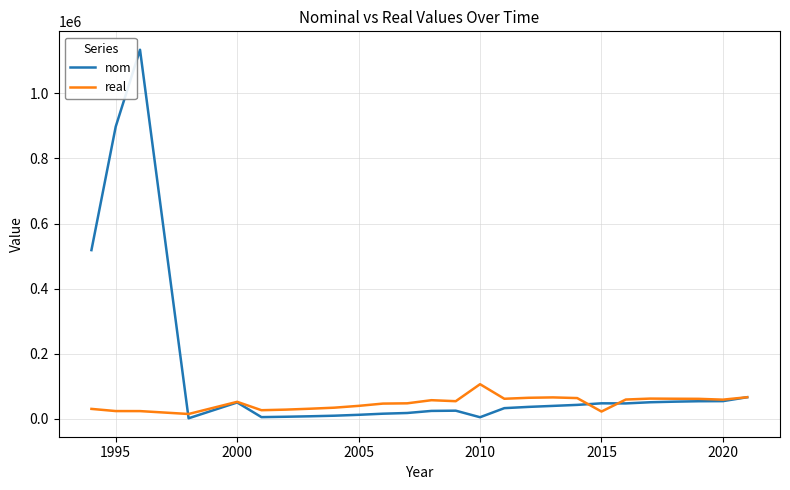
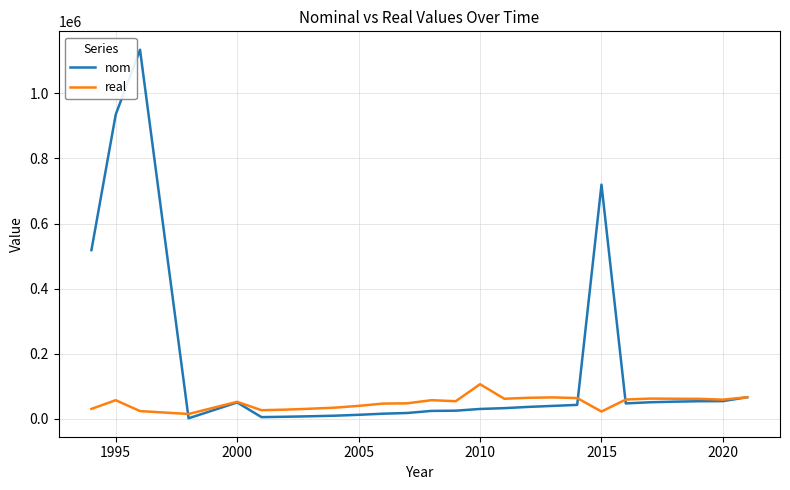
  {
    "nom": {
-     "1995": 900000,
+     "1995": 940000,
      "2005": 10000,
-     "2010": 0,
-     "2015": 50000
+     "2010": 30000,
+     "2015": 720000
    },
    "real": {
-     "1995": 20000,
+     "1995": 60000,
      "2005": 40000,
      "2010": 110000,
      "2015": 20000
    }
  }
